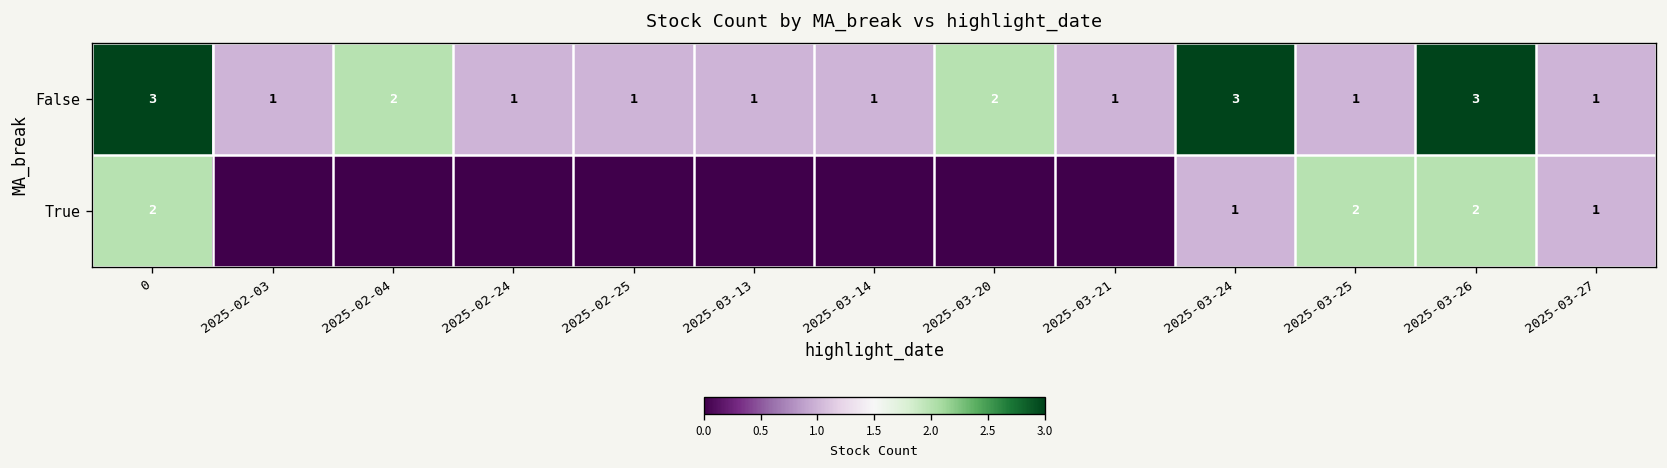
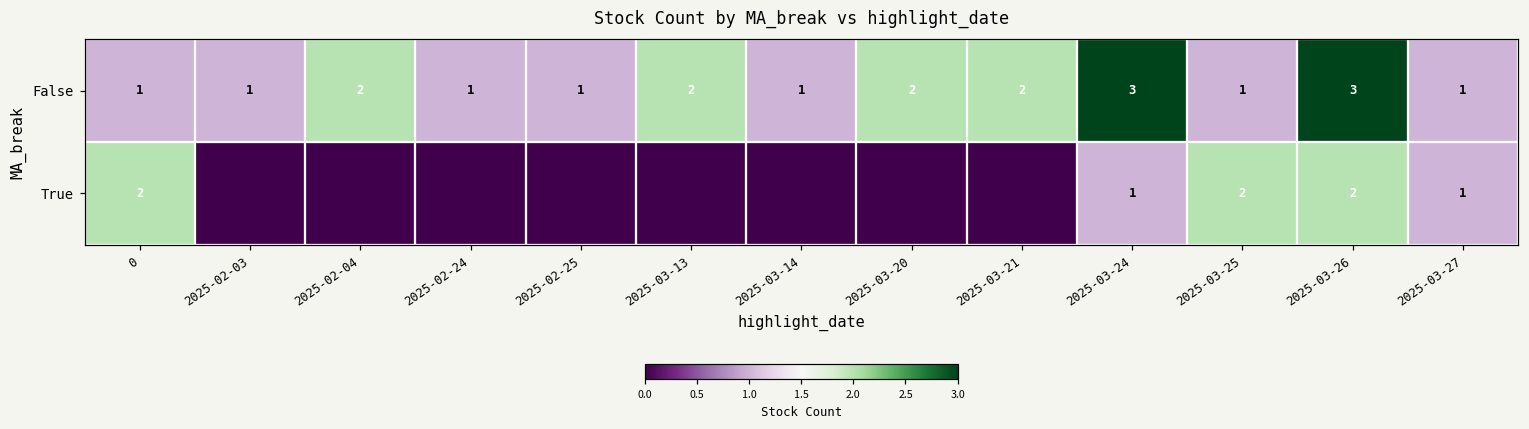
  {
    "False": {
-     "0": 3,
+     "0": 1,
      "2025-02-03": 1,
      "2025-02-04": 2,
      "2025-02-24": 1,
      "2025-02-25": 1,
-     "2025-03-13": 1,
+     "2025-03-13": 2,
      "2025-03-14": 1,
      "2025-03-20": 2,
-     "2025-03-21": 1,
+     "2025-03-21": 2,
      "2025-03-24": 3,
      "2025-03-25": 1,
      "2025-03-26": 3,
      "2025-03-27": 1
    },
    "True": {
      "0": 2,
      "2025-03-24": 1,
      "2025-03-25": 2,
      "2025-03-26": 2,
      "2025-03-27": 1
    }
  }
